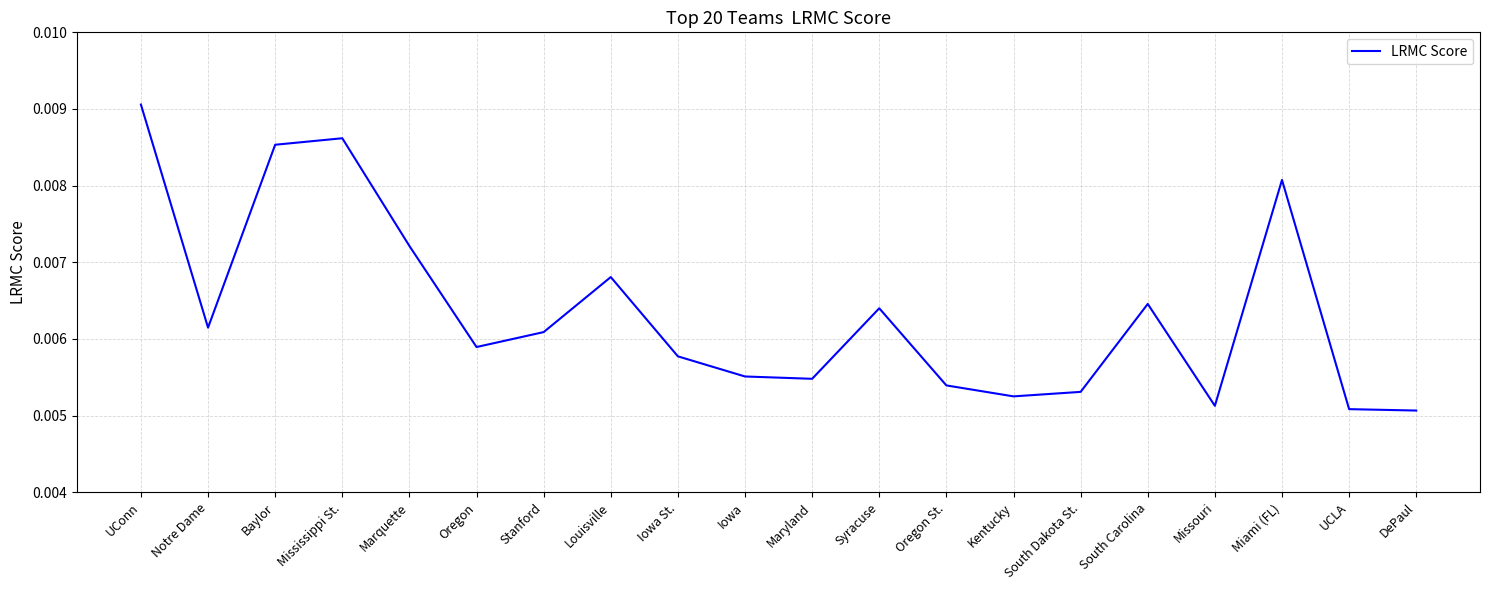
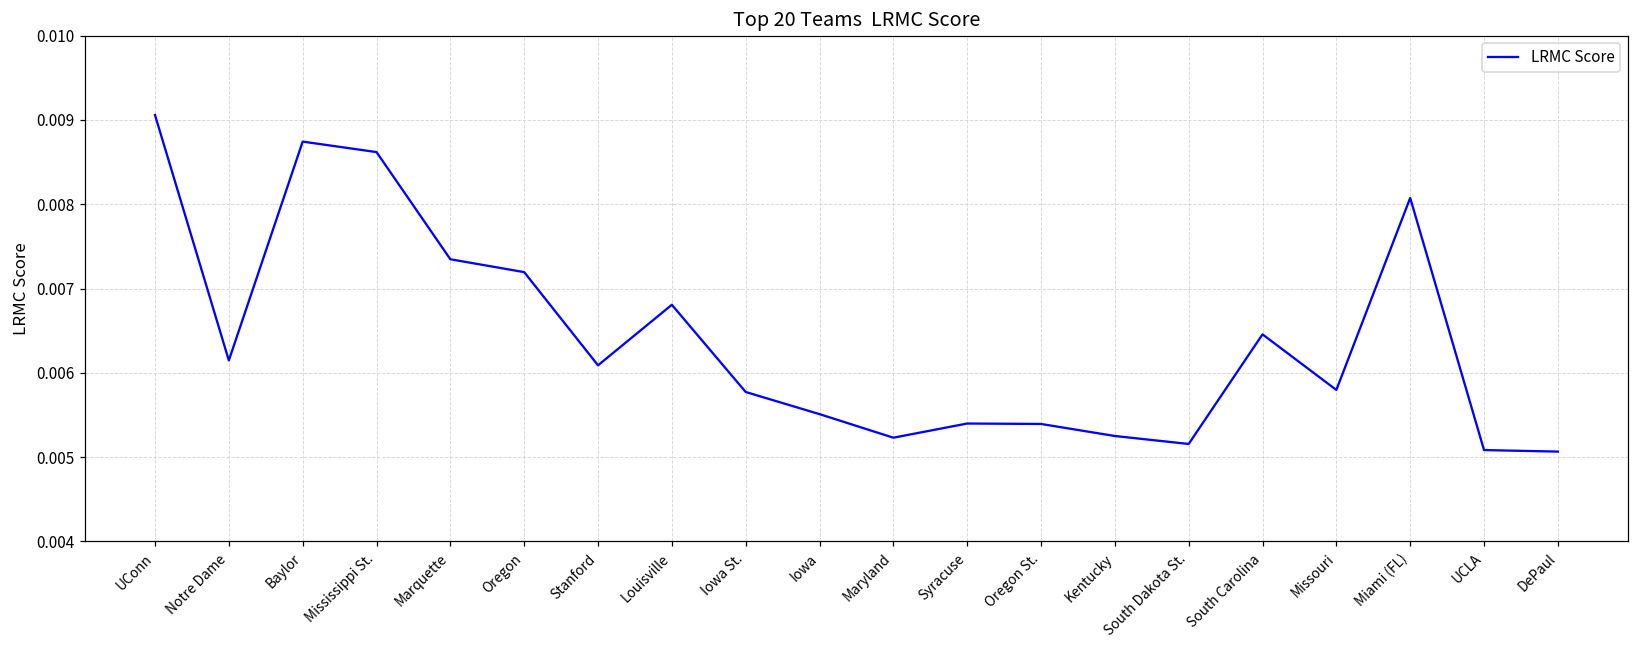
  {
    "UConn": 0.0091,
    "Notre Dame": 0.0061,
-   "Baylor": 0.0085,
+   "Baylor": 0.0087,
    "Mississippi St.": 0.0086,
-   "Marquette": 0.0072,
-   "Oregon": 0.0059,
+   "Marquette": 0.0073,
+   "Oregon": 0.0072,
    "Stanford": 0.0061,
    "Louisville": 0.0068,
    "Iowa St.": 0.0058,
    "Iowa": 0.0055,
-   "Maryland": 0.0055,
-   "Syracuse": 0.0064,
+   "Maryland": 0.0052,
+   "Syracuse": 0.0054,
    "Oregon St.": 0.0054,
    "Kentucky": 0.0053,
-   "South Dakota St.": 0.0053,
+   "South Dakota St.": 0.0052,
    "South Carolina": 0.0065,
-   "Missouri": 0.0051,
+   "Missouri": 0.0058,
    "Miami (FL)": 0.0081,
    "UCLA": 0.0051,
    "DePaul": 0.0051
  }
